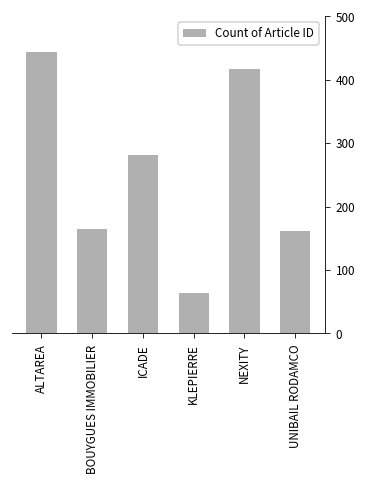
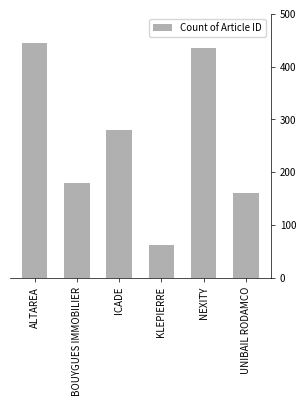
  {
    "ALTAREA": 440,
-   "BOUYGUES IMMOBILIER": 160,
+   "BOUYGUES IMMOBILIER": 180,
    "ICADE": 280,
    "KLEPIERRE": 60,
-   "NEXITY": 420,
+   "NEXITY": 440,
    "UNIBAIL RODAMCO": 160
  }
